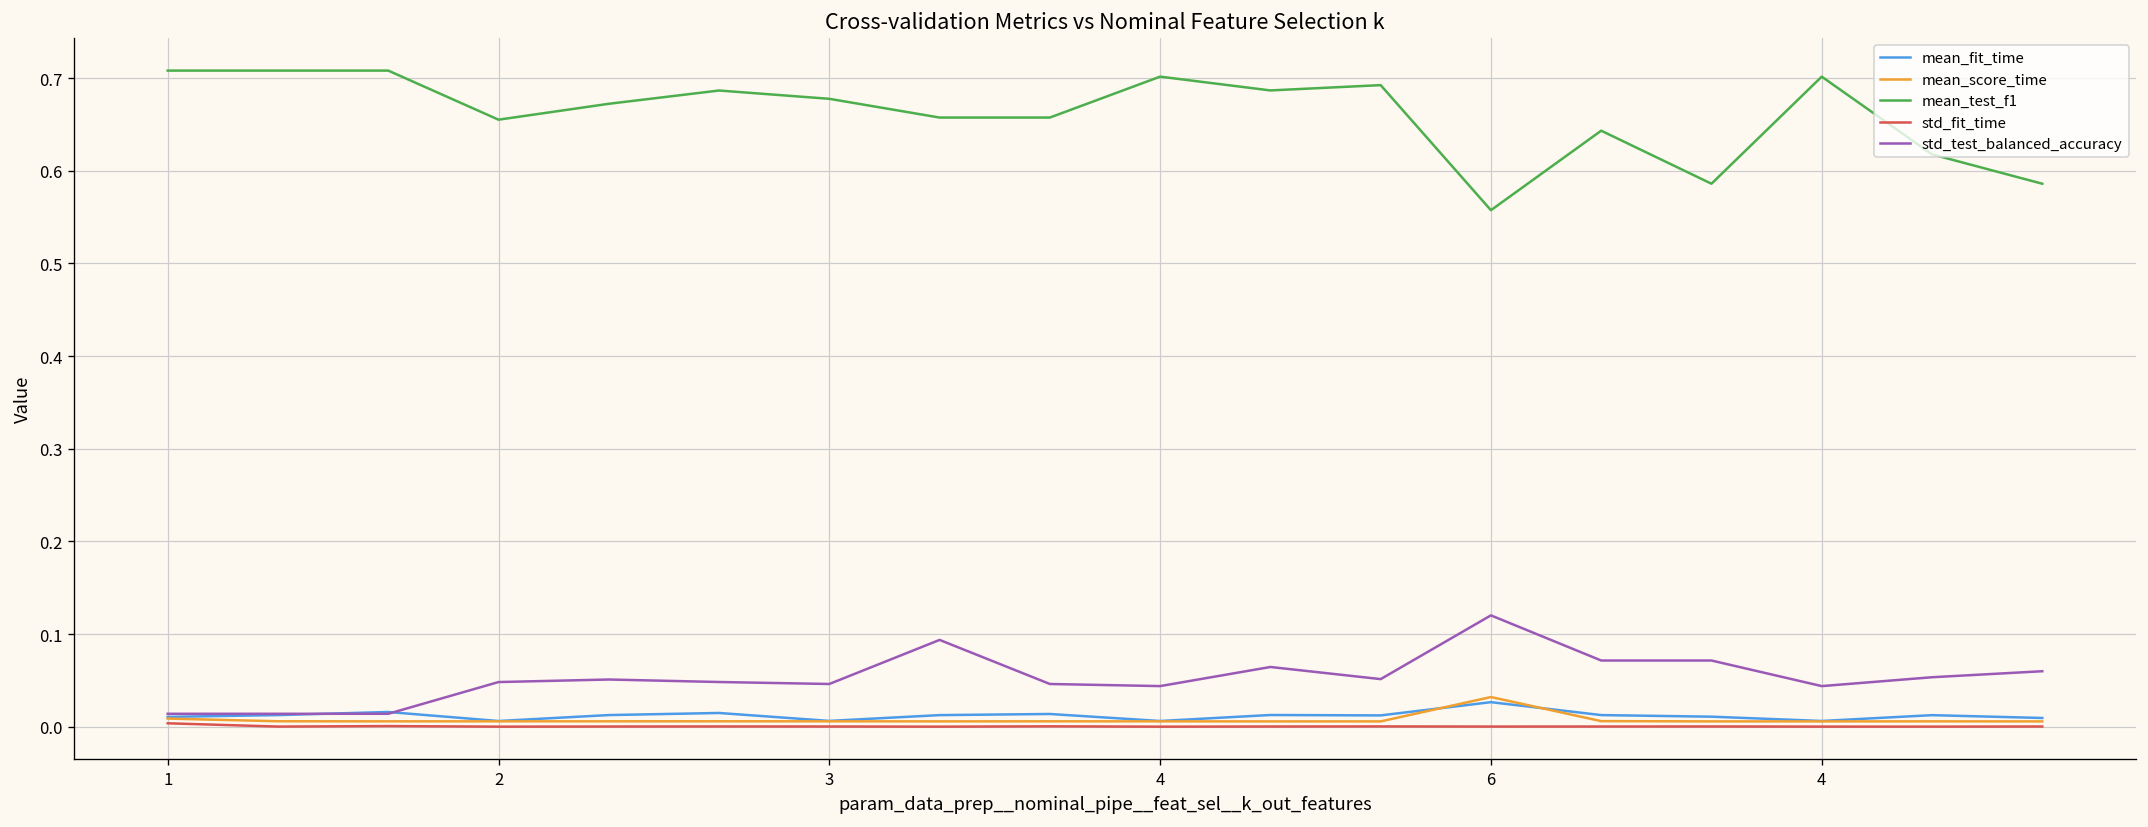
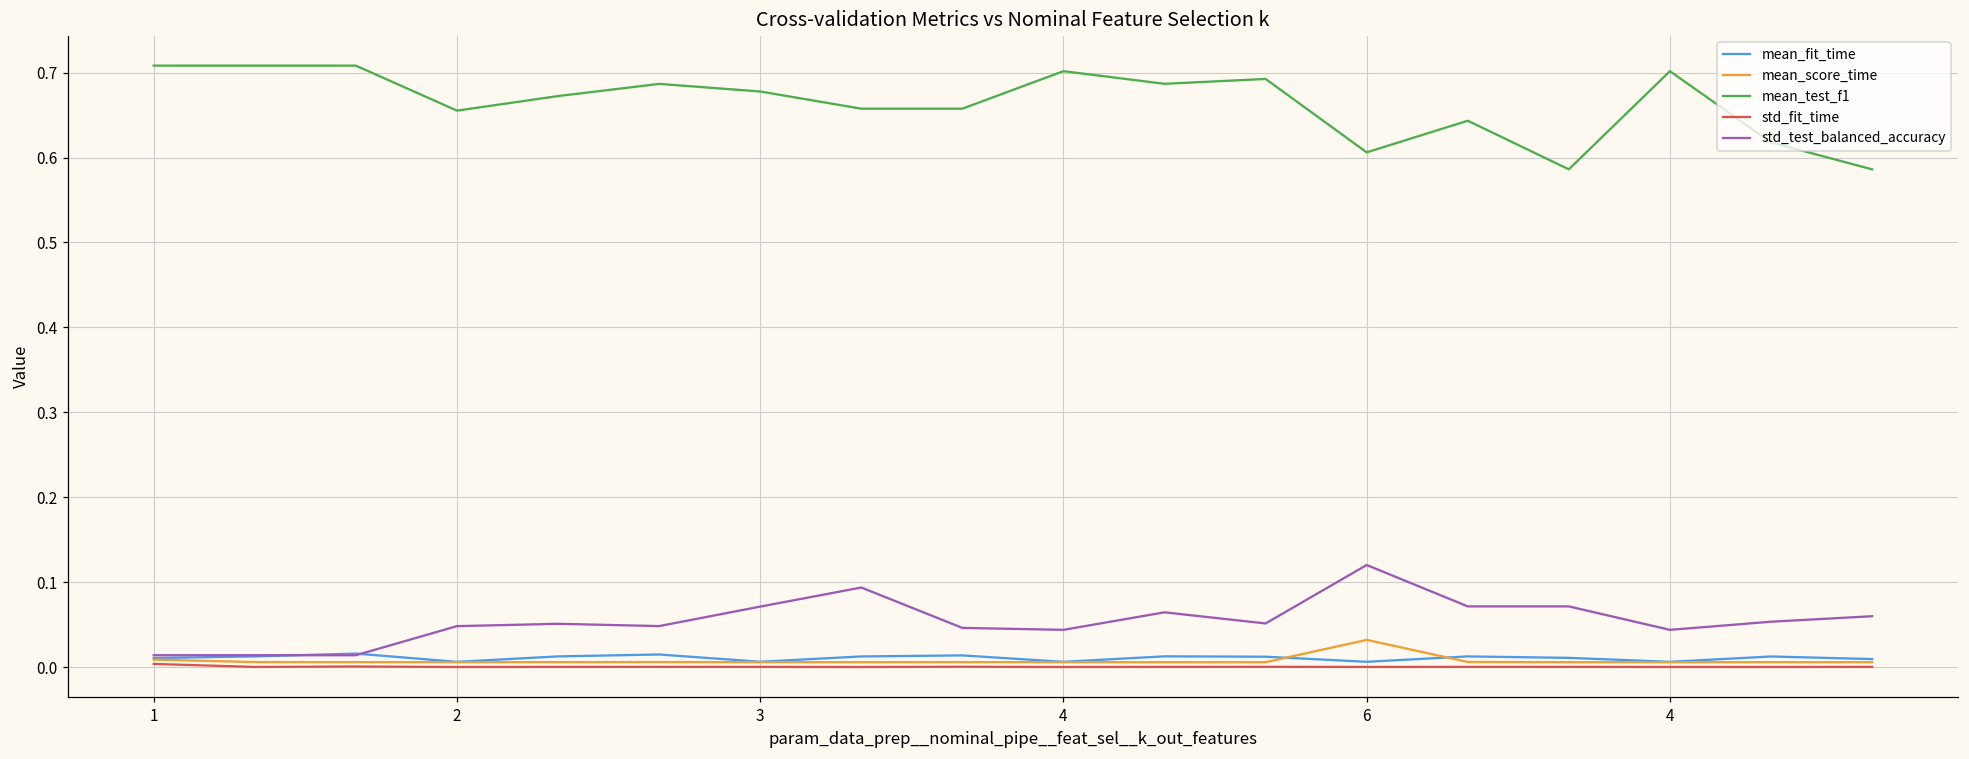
  {
    "mean_fit_time": {
-     "6": 0.03
+     "6": 0.01
    },
    "mean_score_time": {
      "6": 0.03
    },
    "mean_test_f1": {
      "3": 0.68,
-     "6": 0.56
+     "6": 0.61
    },
    "std_fit_time": {
      "3": 0.00,
      "6": 0.00
    },
    "std_test_balanced_accuracy": {
-     "3": 0.05,
+     "3": 0.07,
      "6": 0.12
    }
  }
